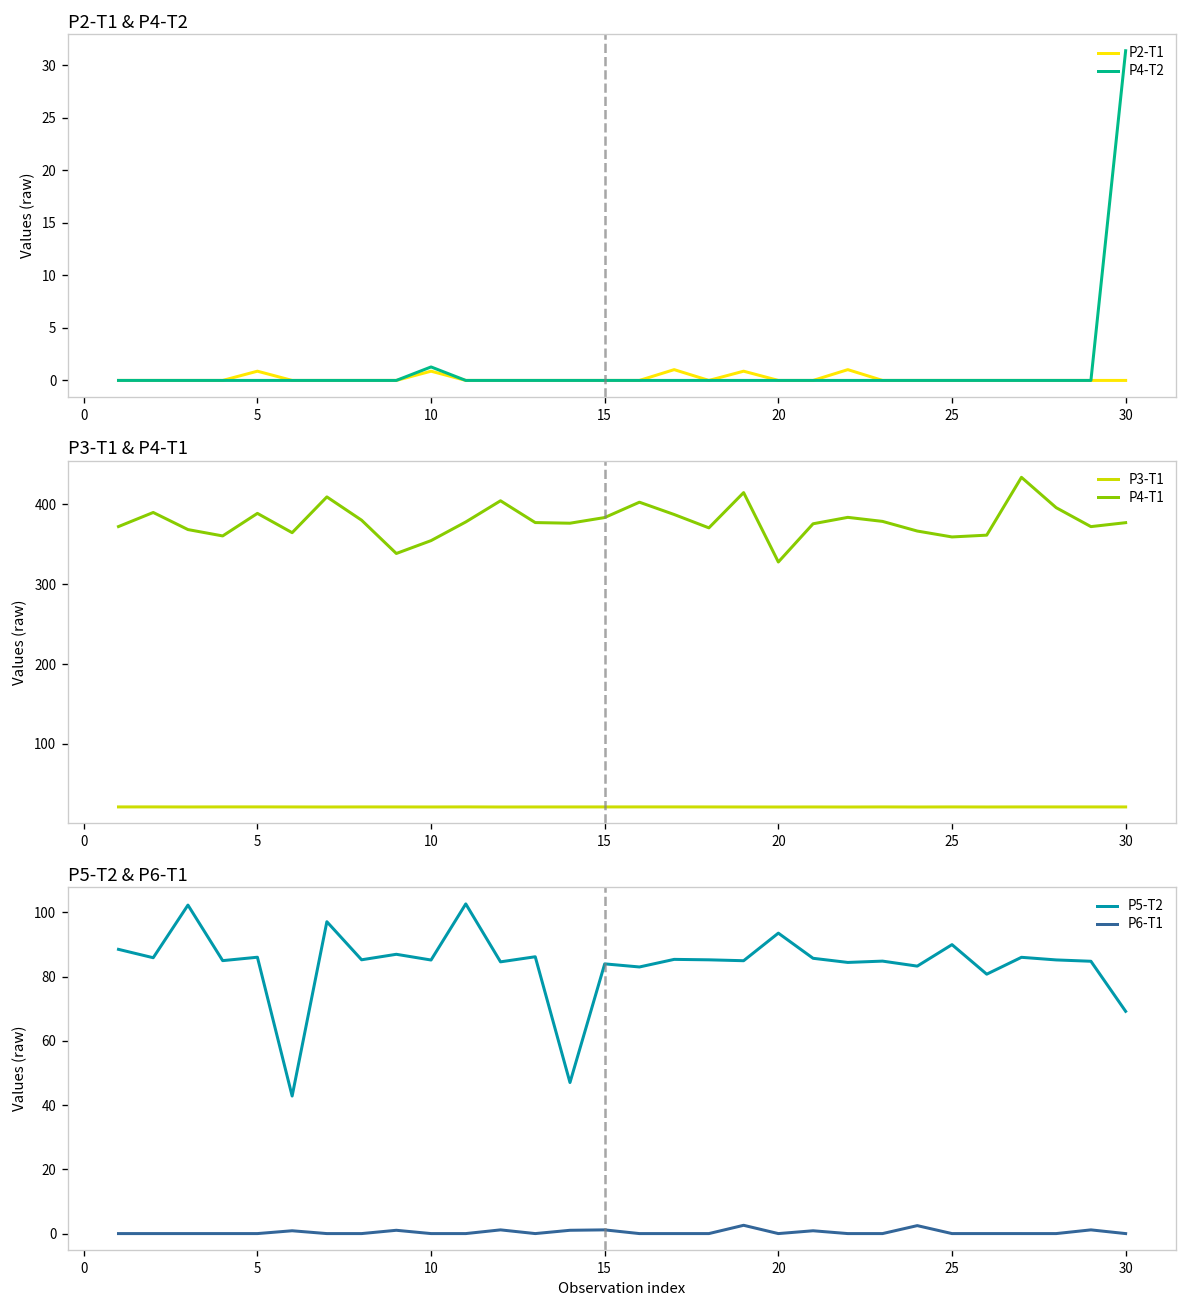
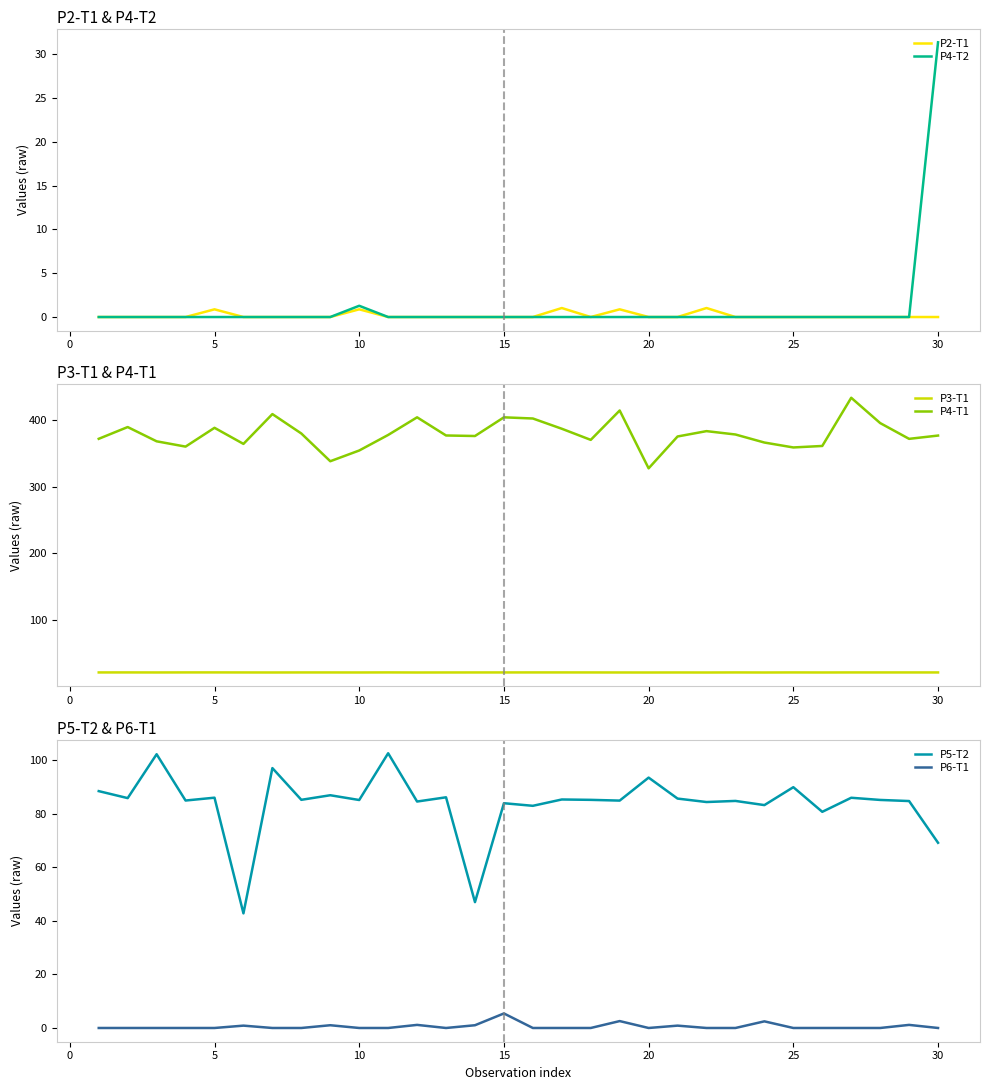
  {
    "P2-T1 & P4-T2": {
      "P2-T1": {
        "5": 1,
        "10": 1,
        "30": 0
      },
      "P4-T2": {
        "5": 0,
        "10": 1,
        "30": 31
      }
    },
    "P3-T1 & P4-T1": {
      "P3-T1": {
        "5": 20,
        "10": 20,
        "15": 20,
        "20": 20,
        "25": 20,
        "30": 20
      },
      "P4-T1": {
        "5": 390,
        "10": 350,
-       "15": 380,
+       "15": 400,
        "20": 330,
        "25": 360,
        "30": 380
      }
    },
    "P5-T2 & P6-T1": {
      "P5-T2": {
        "5": 86,
        "10": 85,
        "15": 84,
        "20": 94,
        "25": 90,
        "30": 69
      },
      "P6-T1": {
        "5": 0,
        "10": 0,
-       "15": 1,
+       "15": 5,
        "20": 0,
        "25": 0,
        "30": 0
      }
    }
  }
